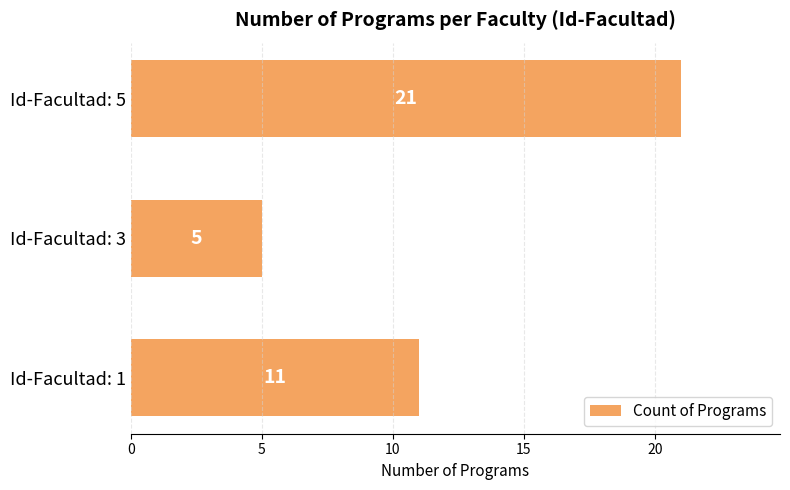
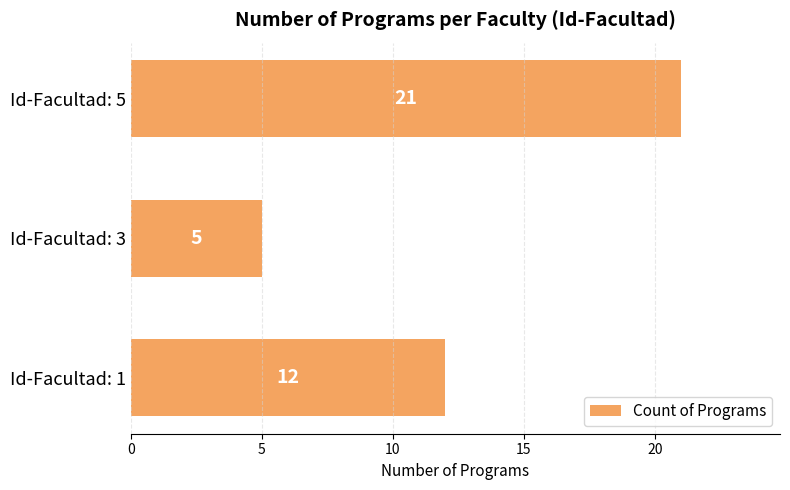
  {
    "Id-Facultad: 5": 21,
    "Id-Facultad: 3": 5,
-   "Id-Facultad: 1": 11
+   "Id-Facultad: 1": 12
  }
